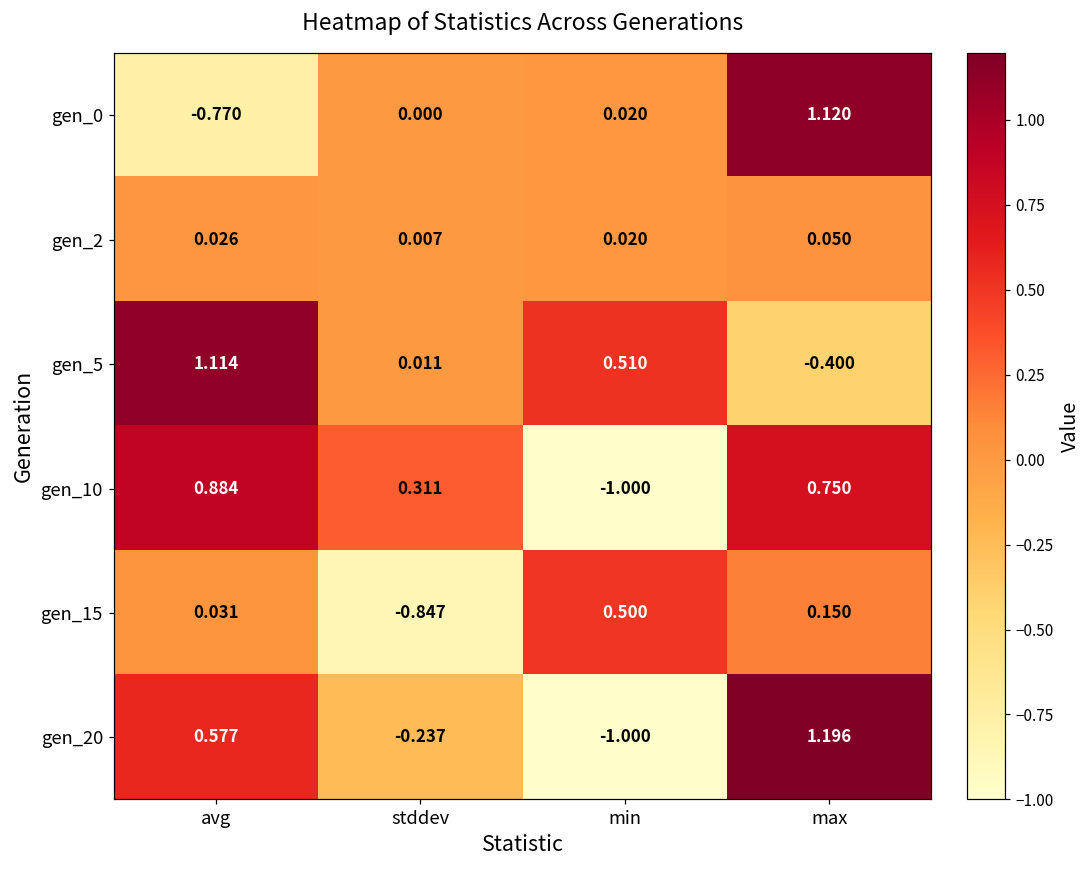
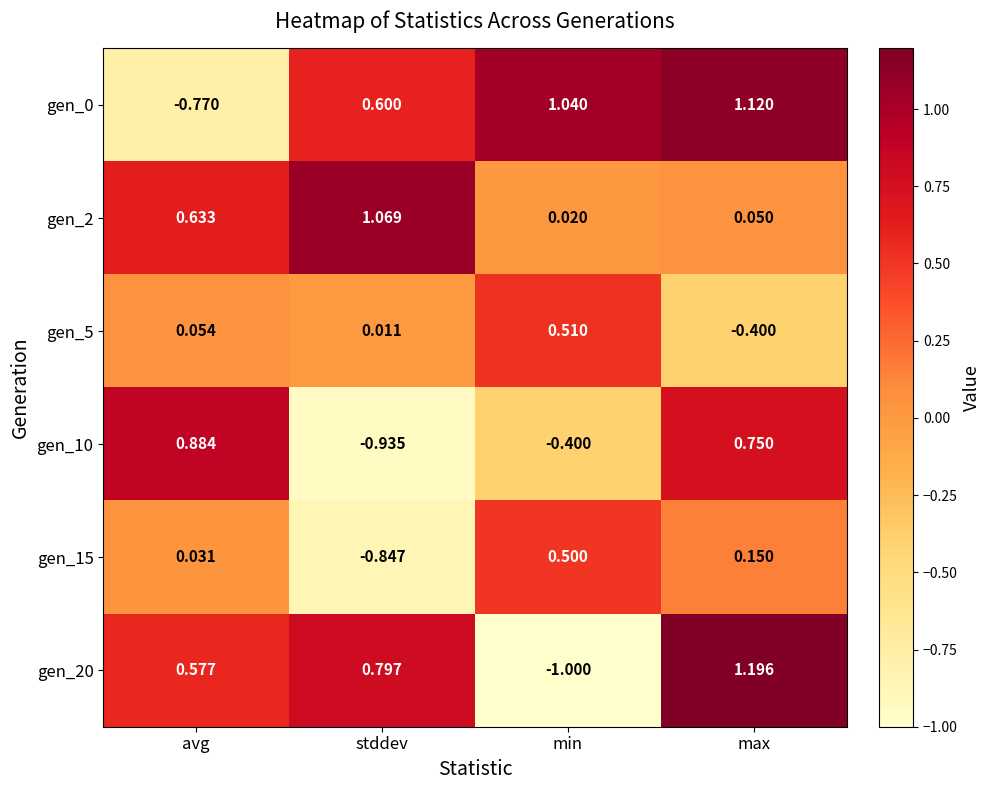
  {
    "gen_0": {
      "avg": -0.770,
-     "stddev": 0.000,
-     "min": 0.020,
+     "stddev": 0.600,
+     "min": 1.040,
      "max": 1.120
    },
    "gen_2": {
-     "avg": 0.026,
-     "stddev": 0.007,
+     "avg": 0.633,
+     "stddev": 1.069,
      "min": 0.020,
      "max": 0.050
    },
    "gen_5": {
-     "avg": 1.114,
+     "avg": 0.054,
      "stddev": 0.011,
      "min": 0.510,
      "max": -0.400
    },
    "gen_10": {
      "avg": 0.884,
-     "stddev": 0.311,
-     "min": -1.000,
+     "stddev": -0.935,
+     "min": -0.400,
      "max": 0.750
    },
    "gen_15": {
      "avg": 0.031,
      "stddev": -0.847,
      "min": 0.500,
      "max": 0.150
    },
    "gen_20": {
      "avg": 0.577,
-     "stddev": -0.237,
+     "stddev": 0.797,
      "min": -1.000,
      "max": 1.196
    }
  }
